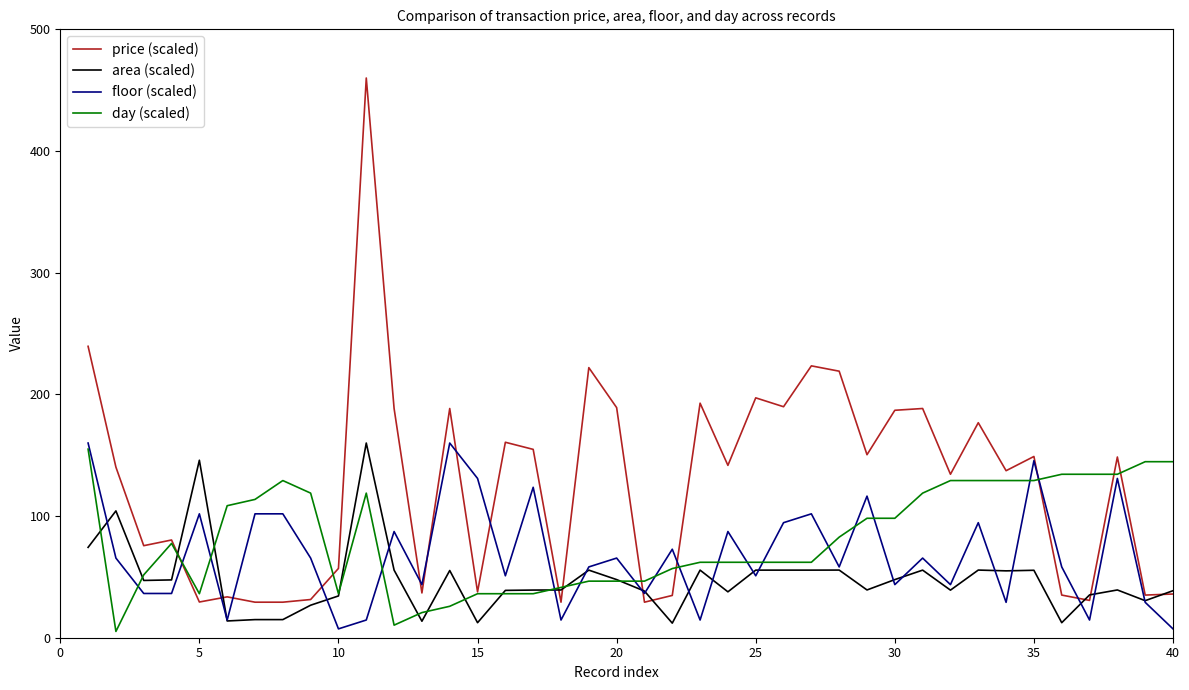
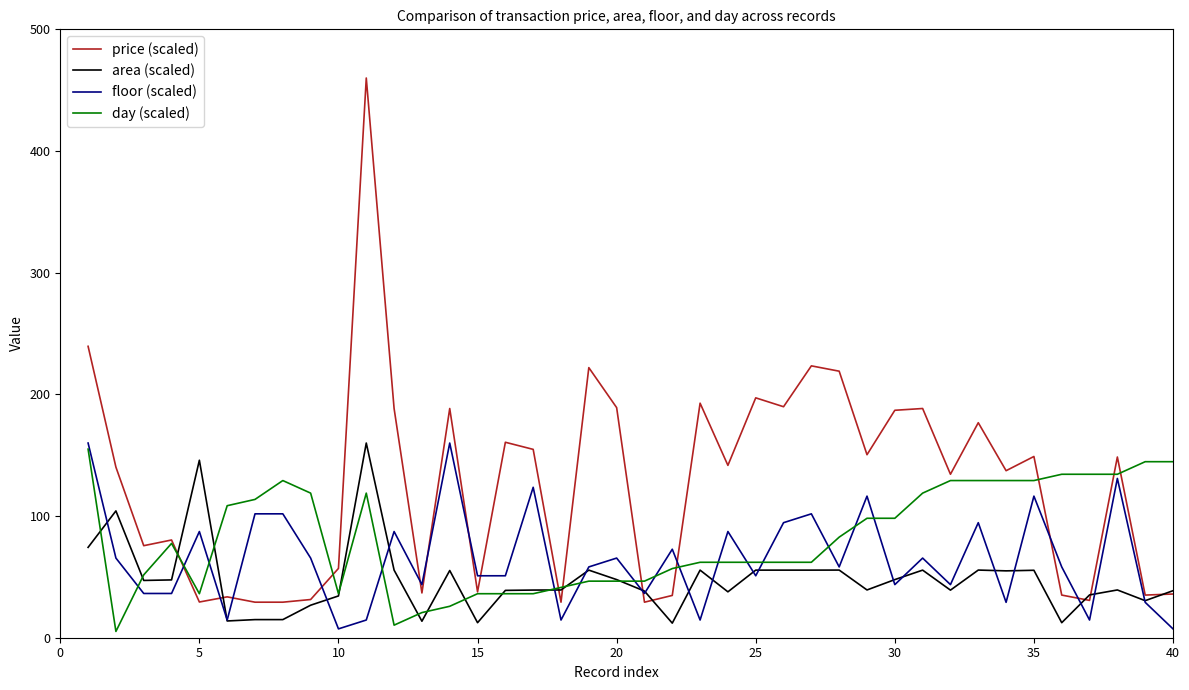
  {
    "price (scaled)": {
      "5": 29,
      "10": 57,
      "20": 189,
      "25": 197,
      "30": 187,
      "35": 149,
      "40": 36
    },
    "area (scaled)": {
      "5": 146,
      "15": 12,
      "25": 56,
      "30": 48,
      "35": 55,
      "40": 39
    },
    "floor (scaled)": {
-     "5": 102,
+     "5": 87,
      "10": 7,
-     "15": 131,
+     "15": 51,
      "20": 65,
      "25": 51,
      "30": 44,
-     "35": 145,
+     "35": 116,
      "40": 7
    },
    "day (scaled)": {
      "5": 36,
      "25": 62,
      "30": 98,
      "35": 129,
      "40": 145
    }
  }
